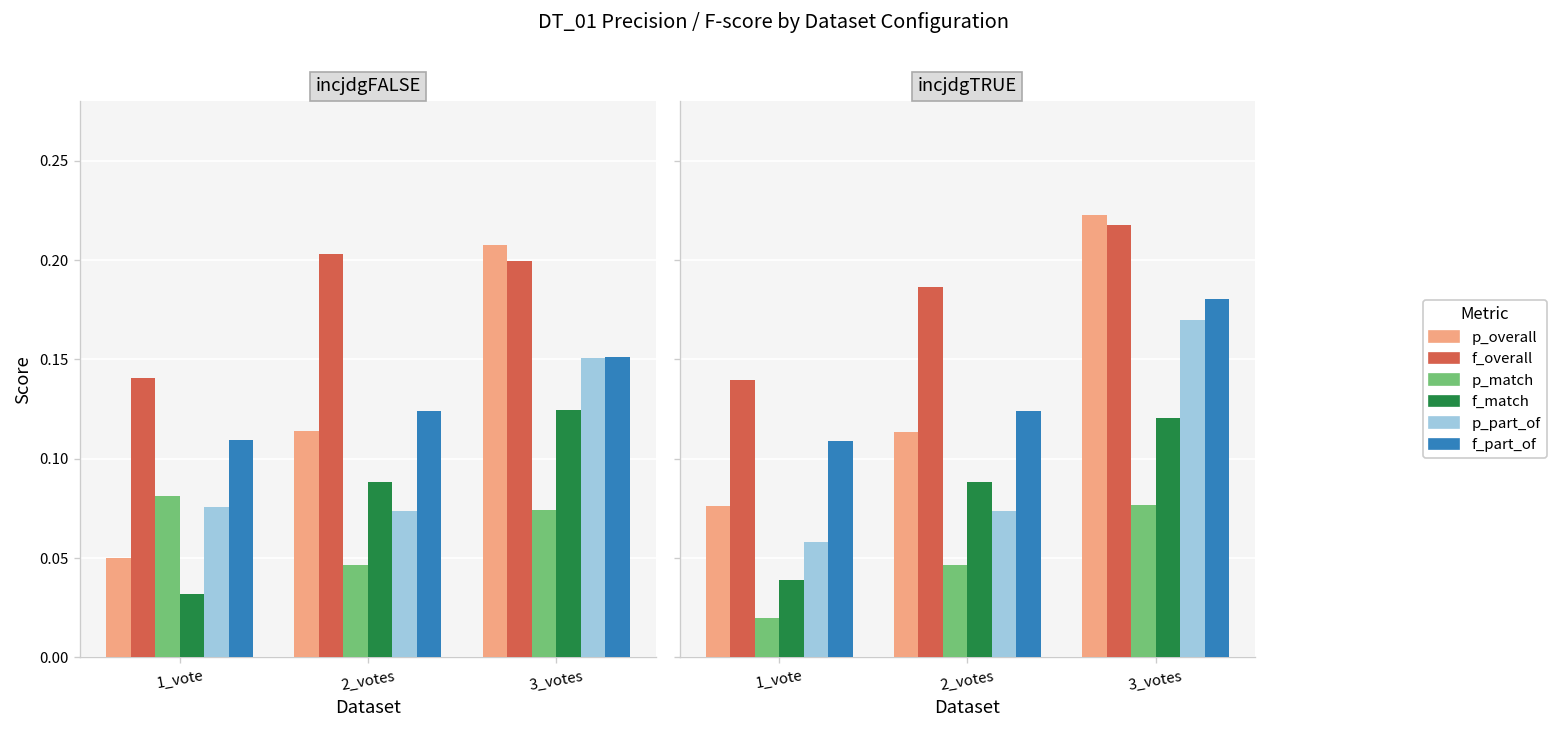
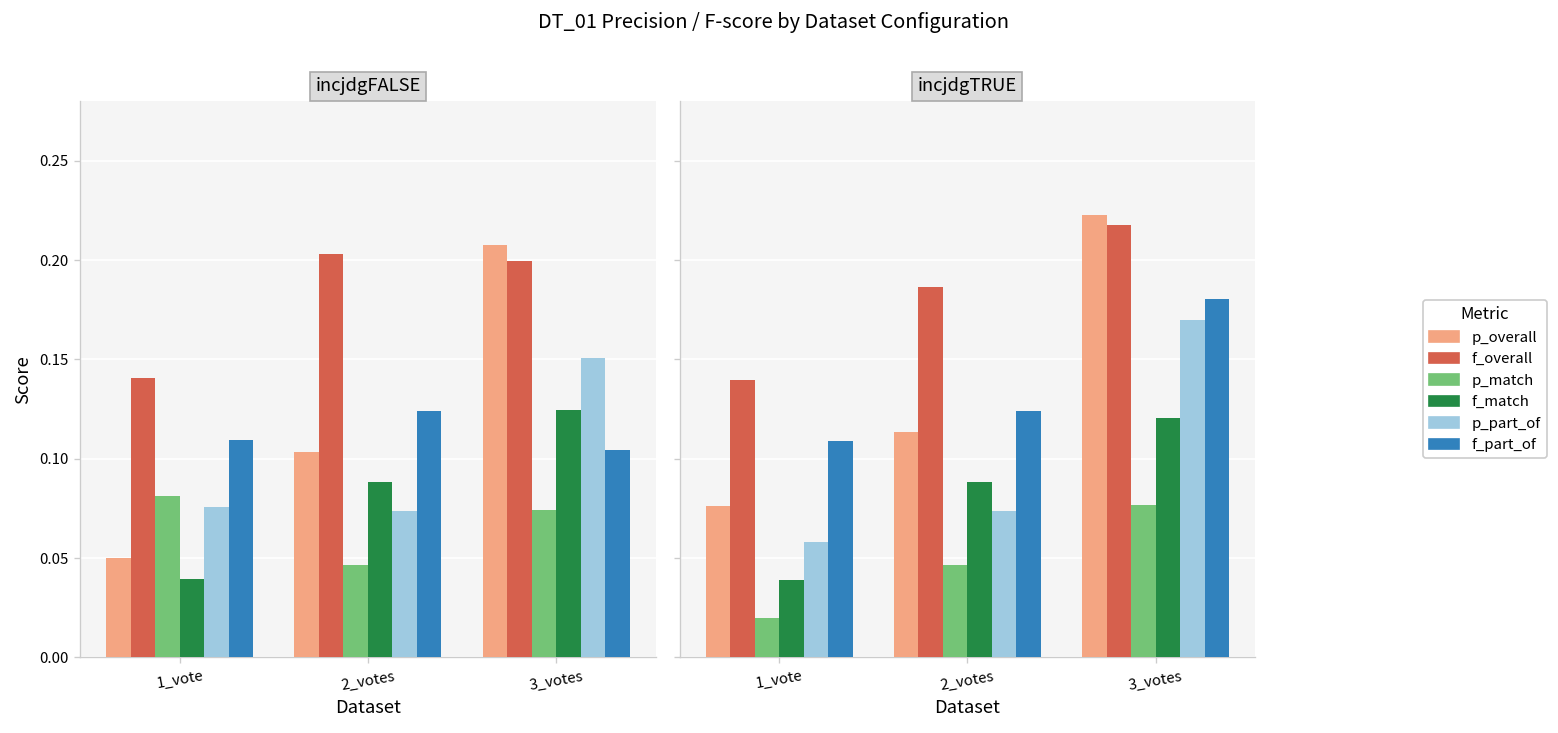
  {
    "incjdgFALSE": {
      "p_overall": {
        "1_vote": 0.050,
-       "2_votes": 0.114,
+       "2_votes": 0.104,
        "3_votes": 0.208
      },
      "f_overall": {
        "1_vote": 0.141,
        "2_votes": 0.203,
        "3_votes": 0.199
      },
      "p_match": {
        "1_vote": 0.081,
        "2_votes": 0.047,
        "3_votes": 0.074
      },
      "f_match": {
-       "1_vote": 0.032,
+       "1_vote": 0.039,
        "2_votes": 0.088,
        "3_votes": 0.124
      },
      "p_part_of": {
        "1_vote": 0.076,
        "2_votes": 0.074,
        "3_votes": 0.151
      },
      "f_part_of": {
        "1_vote": 0.109,
        "2_votes": 0.124,
-       "3_votes": 0.151
+       "3_votes": 0.105
      }
    }
  }
